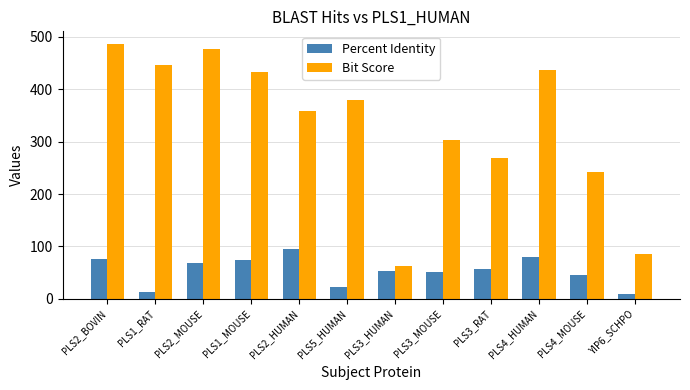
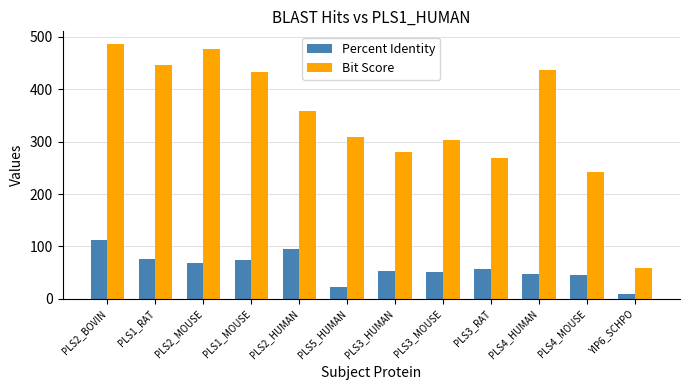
  {
    "Percent Identity": {
-     "PLS2_BOVIN": 80,
-     "PLS1_RAT": 10,
+     "PLS2_BOVIN": 110,
+     "PLS1_RAT": 80,
      "PLS2_MOUSE": 70,
      "PLS1_MOUSE": 70,
      "PLS2_HUMAN": 100,
      "PLS5_HUMAN": 20,
      "PLS3_HUMAN": 50,
      "PLS3_MOUSE": 50,
      "PLS3_RAT": 60,
-     "PLS4_HUMAN": 80,
+     "PLS4_HUMAN": 50,
      "PLS4_MOUSE": 50,
      "YIP6_SCHPO": 10
    },
    "Bit Score": {
      "PLS2_BOVIN": 490,
      "PLS1_RAT": 450,
      "PLS2_MOUSE": 480,
      "PLS1_MOUSE": 430,
      "PLS2_HUMAN": 360,
-     "PLS5_HUMAN": 380,
-     "PLS3_HUMAN": 60,
+     "PLS5_HUMAN": 310,
+     "PLS3_HUMAN": 280,
      "PLS3_MOUSE": 300,
      "PLS3_RAT": 270,
      "PLS4_HUMAN": 440,
      "PLS4_MOUSE": 240,
-     "YIP6_SCHPO": 90
+     "YIP6_SCHPO": 60
    }
  }
